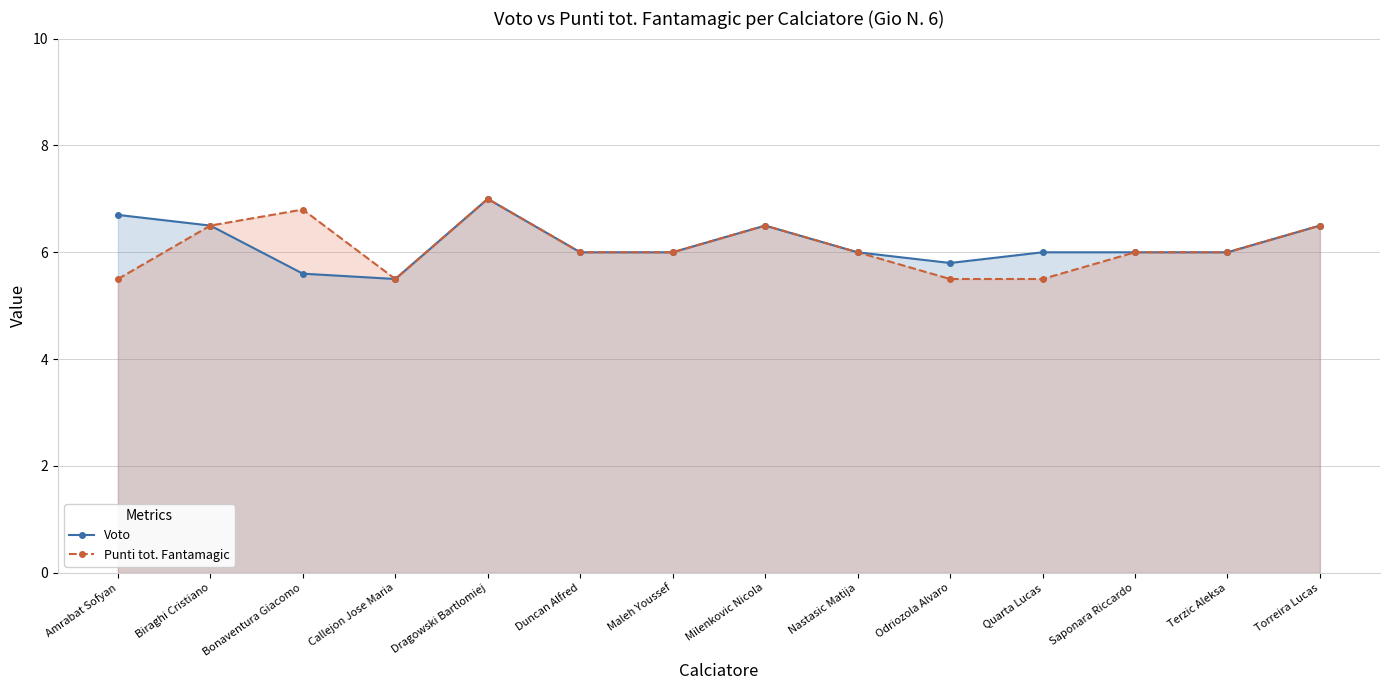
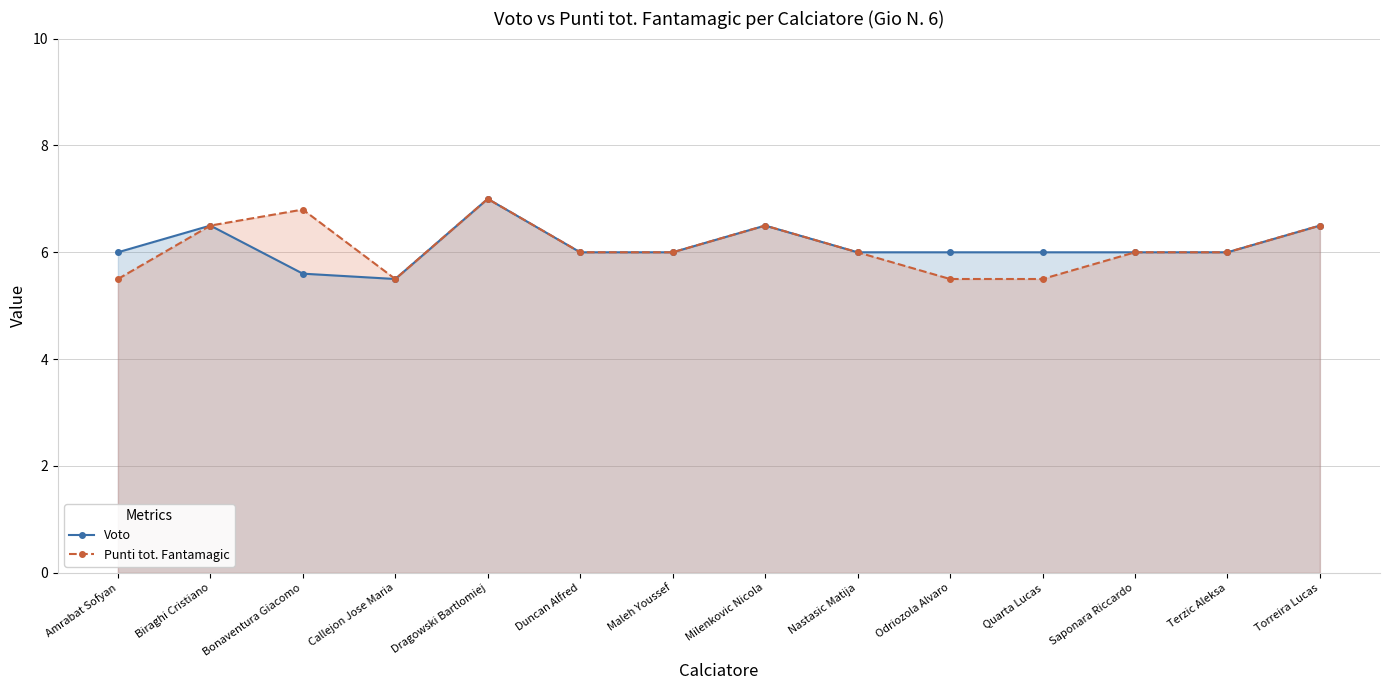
  {
    "Voto": {
-     "Amrabat Sofyan": 6.7,
+     "Amrabat Sofyan": 6.0,
      "Bonaventura Giacomo": 5.6,
-     "Odriozola Alvaro": 5.8,
+     "Odriozola Alvaro": 6.0,
      "Quarta Lucas": 6.0
    },
    "Punti tot. Fantamagic": {
      "Amrabat Sofyan": 5.5,
      "Bonaventura Giacomo": 6.8,
      "Odriozola Alvaro": 5.5,
      "Quarta Lucas": 5.5
    }
  }
